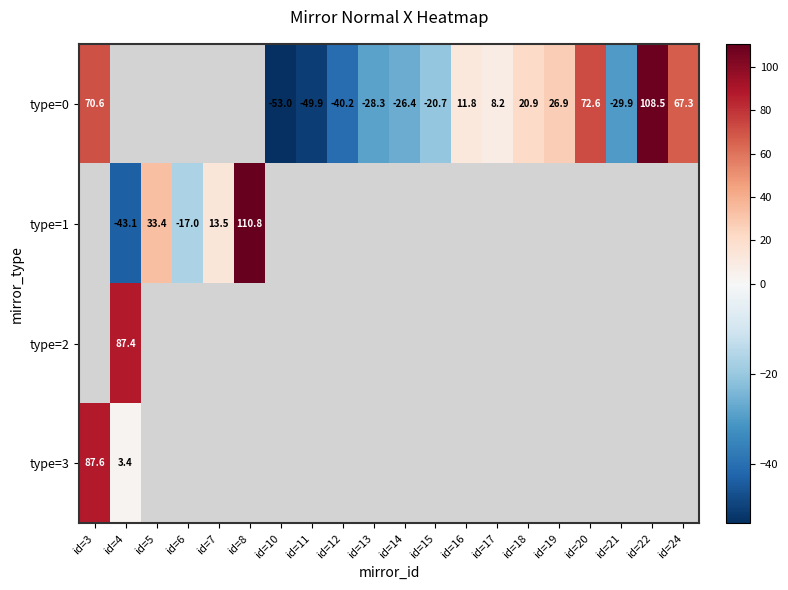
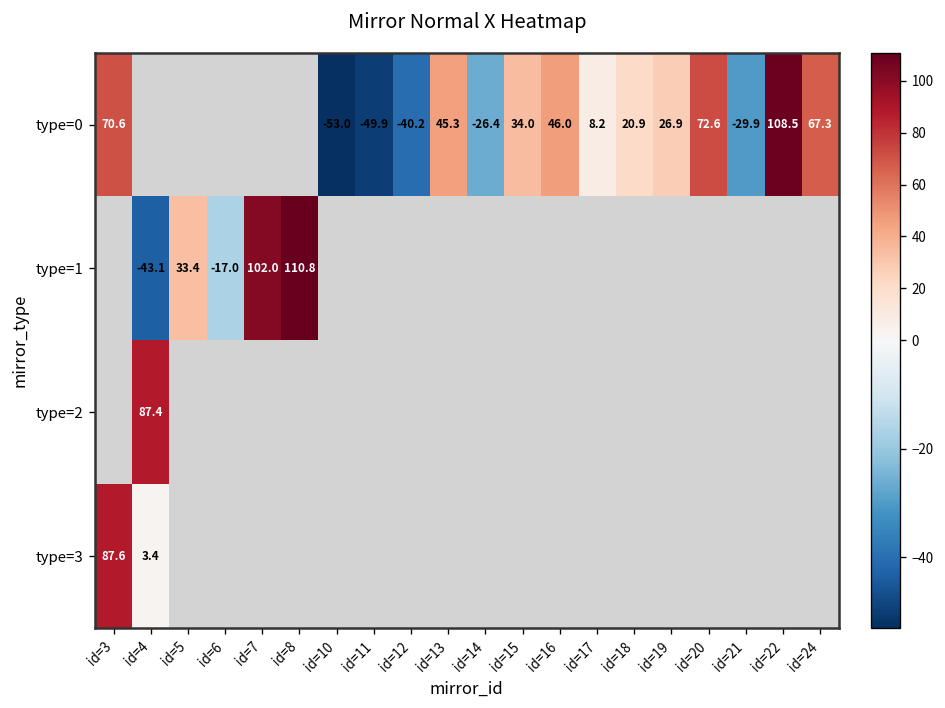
  {
    "type=0": {
      "id=3": 70.6,
      "id=10": -53.0,
      "id=11": -49.9,
      "id=12": -40.2,
-     "id=13": -28.3,
+     "id=13": 45.3,
      "id=14": -26.4,
-     "id=15": -20.7,
-     "id=16": 11.8,
+     "id=15": 34.0,
+     "id=16": 46.0,
      "id=17": 8.2,
      "id=18": 20.9,
      "id=19": 26.9,
      "id=20": 72.6,
      "id=21": -29.9,
      "id=22": 108.5,
      "id=24": 67.3
    },
    "type=1": {
      "id=4": -43.1,
      "id=5": 33.4,
      "id=6": -17.0,
-     "id=7": 13.5,
+     "id=7": 102.0,
      "id=8": 110.8
    },
    "type=2": {
      "id=4": 87.4
    },
    "type=3": {
      "id=3": 87.6,
      "id=4": 3.4
    }
  }
